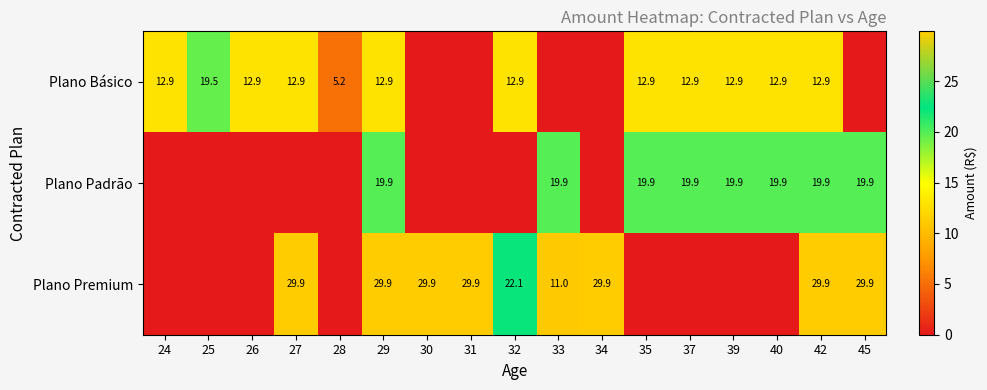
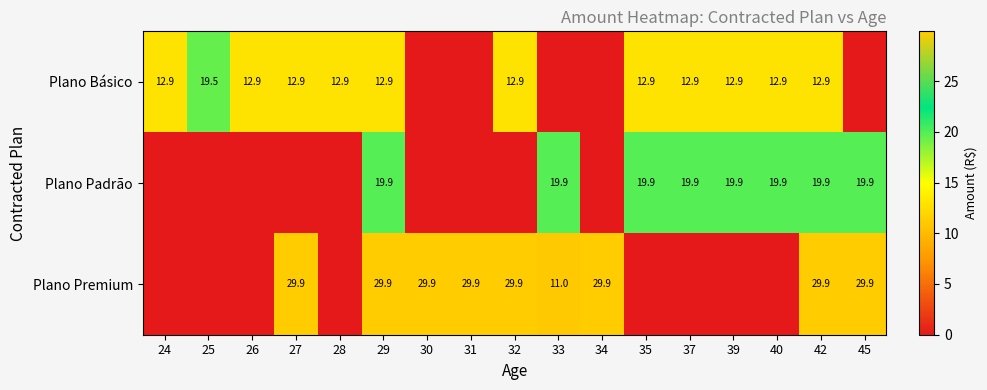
  {
    "Plano Básico": {
      "24": 12.9,
      "25": 19.5,
      "26": 12.9,
      "27": 12.9,
-     "28": 5.2,
+     "28": 12.9,
      "29": 12.9,
      "32": 12.9,
      "35": 12.9,
      "37": 12.9,
      "39": 12.9,
      "40": 12.9,
      "42": 12.9
    },
    "Plano Padrão": {
      "29": 19.9,
      "33": 19.9,
      "35": 19.9,
      "37": 19.9,
      "39": 19.9,
      "40": 19.9,
      "42": 19.9,
      "45": 19.9
    },
    "Plano Premium": {
      "27": 29.9,
      "29": 29.9,
      "30": 29.9,
      "31": 29.9,
-     "32": 22.1,
+     "32": 29.9,
      "33": 11.0,
      "34": 29.9,
      "42": 29.9,
      "45": 29.9
    }
  }
